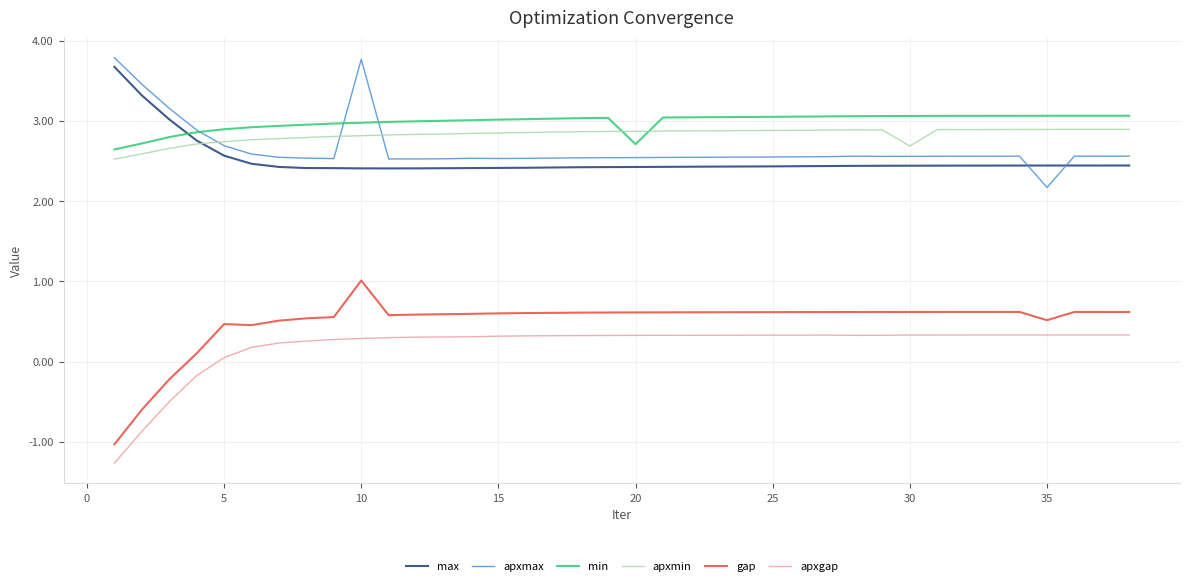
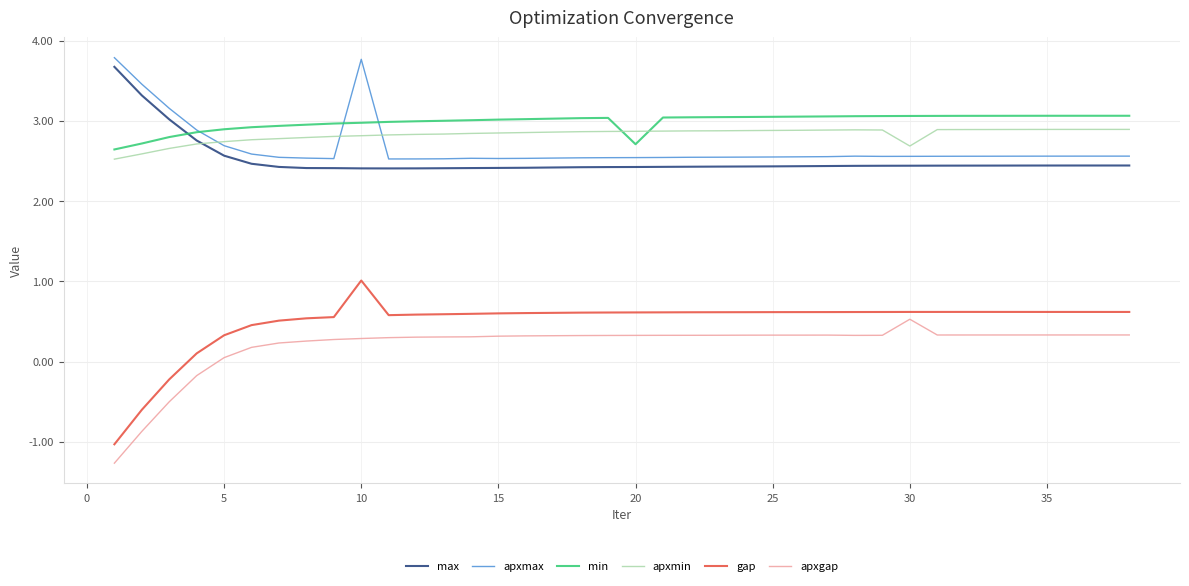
  {
    "max": {
      "5": 2.6,
      "10": 2.4,
      "15": 2.4,
      "20": 2.4,
      "25": 2.4,
      "30": 2.4,
      "35": 2.4
    },
    "apxmax": {
      "5": 2.7,
      "10": 3.8,
      "15": 2.5,
      "20": 2.5,
      "25": 2.5,
      "30": 2.6,
-     "35": 2.2
+     "35": 2.6
    },
    "min": {
      "5": 2.9,
      "10": 3.0,
      "15": 3.0,
      "20": 2.7,
      "25": 3.0,
      "30": 3.1,
      "35": 3.1
    },
    "apxmin": {
      "5": 2.7,
      "10": 2.8,
      "15": 2.8,
      "20": 2.9,
      "25": 2.9,
      "30": 2.7,
      "35": 2.9
    },
    "gap": {
-     "5": 0.5,
+     "5": 0.3,
      "10": 1.0,
      "15": 0.6,
      "20": 0.6,
      "25": 0.6,
      "30": 0.6,
-     "35": 0.5
+     "35": 0.6
    },
    "apxgap": {
      "5": 0.1,
      "10": 0.3,
      "15": 0.3,
      "20": 0.3,
      "25": 0.3,
-     "30": 0.3,
+     "30": 0.5,
      "35": 0.3
    }
  }
